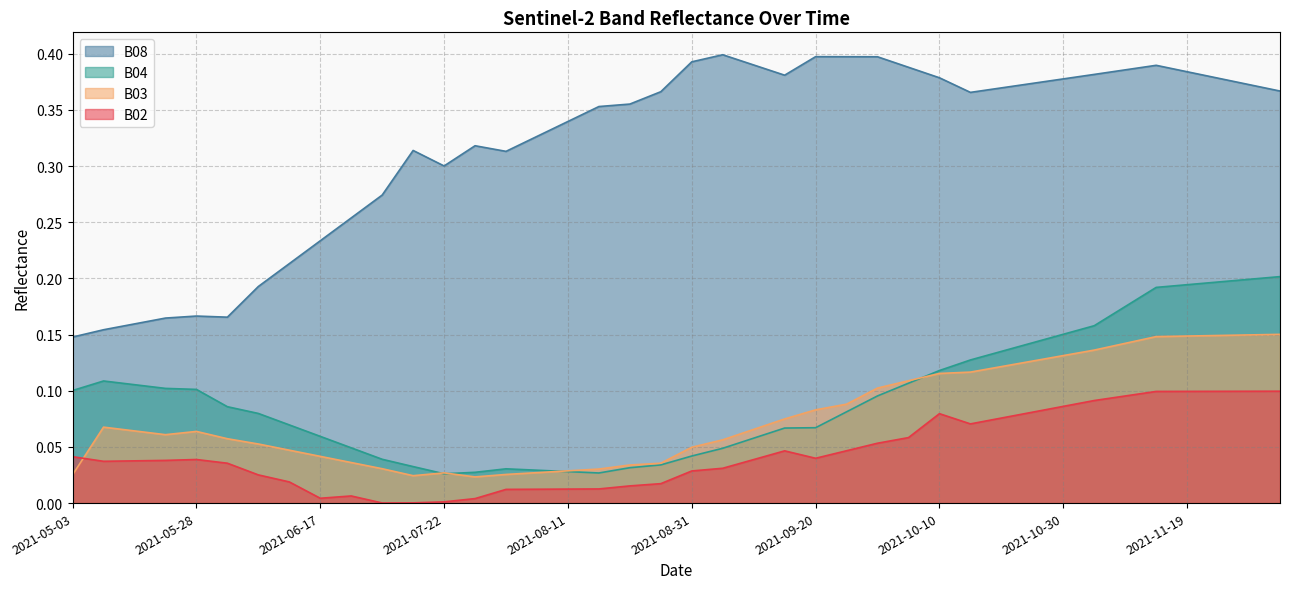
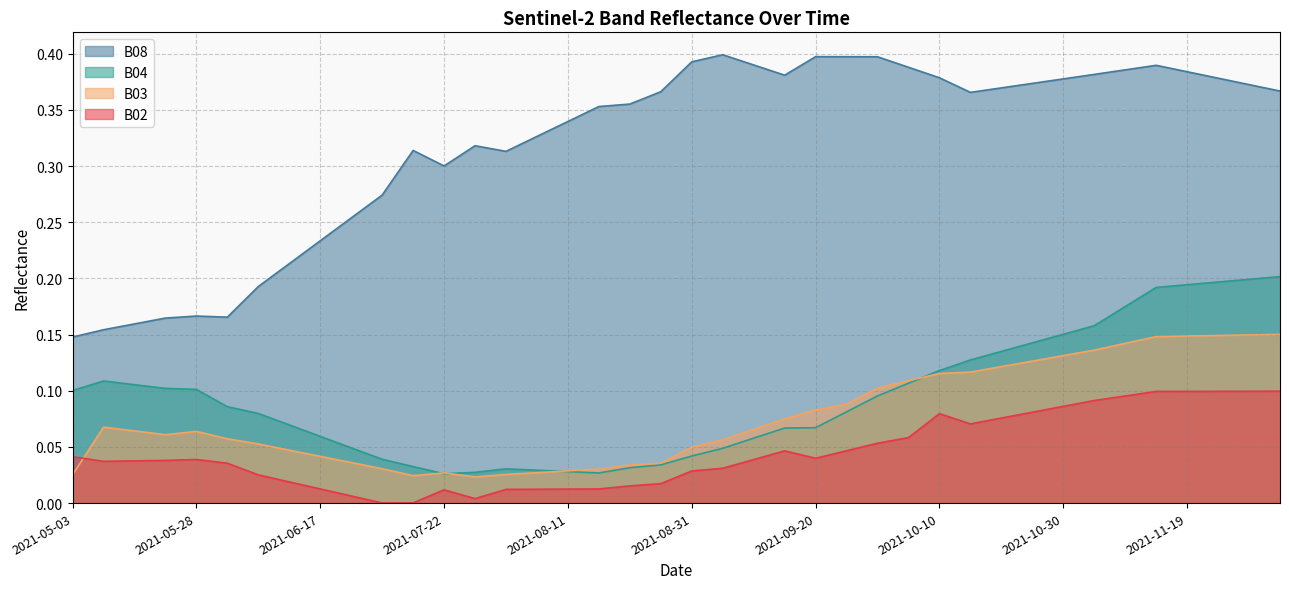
  {
    "B03": {
      "2021-05-03": 0.025,
      "2021-05-28": 0.064,
      "2021-06-17": 0.042,
      "2021-08-31": 0.050,
      "2021-09-20": 0.083,
      "2021-10-10": 0.115,
      "2021-10-30": 0.131,
      "2021-11-19": 0.149
    },
    "B02": {
      "2021-05-03": 0.041,
      "2021-05-28": 0.039,
-     "2021-06-17": 0.004,
-     "2021-07-22": 0.001,
+     "2021-06-17": 0.013,
+     "2021-07-22": 0.012,
      "2021-08-11": 0.012,
      "2021-08-31": 0.029,
      "2021-09-20": 0.040,
      "2021-10-10": 0.080,
      "2021-10-30": 0.086,
      "2021-11-19": 0.099
    }
  }
